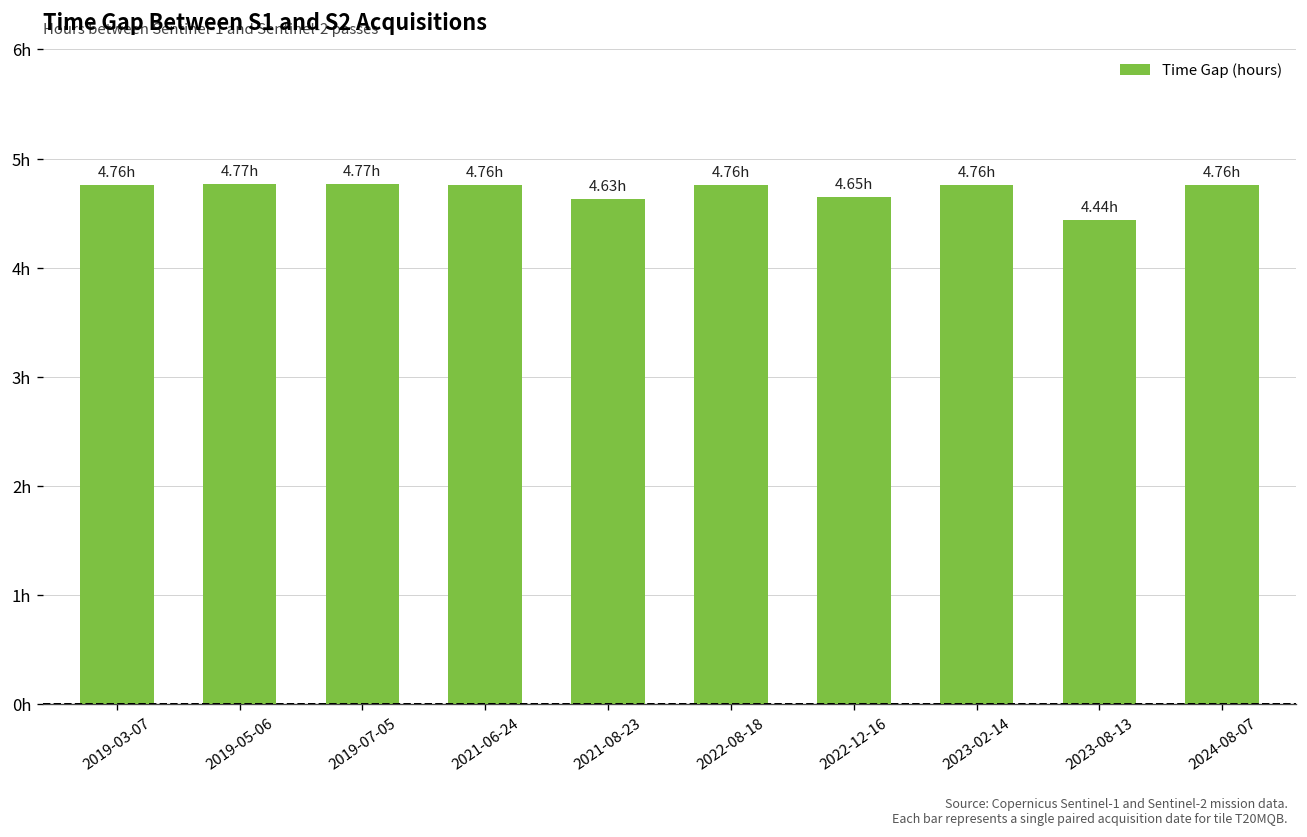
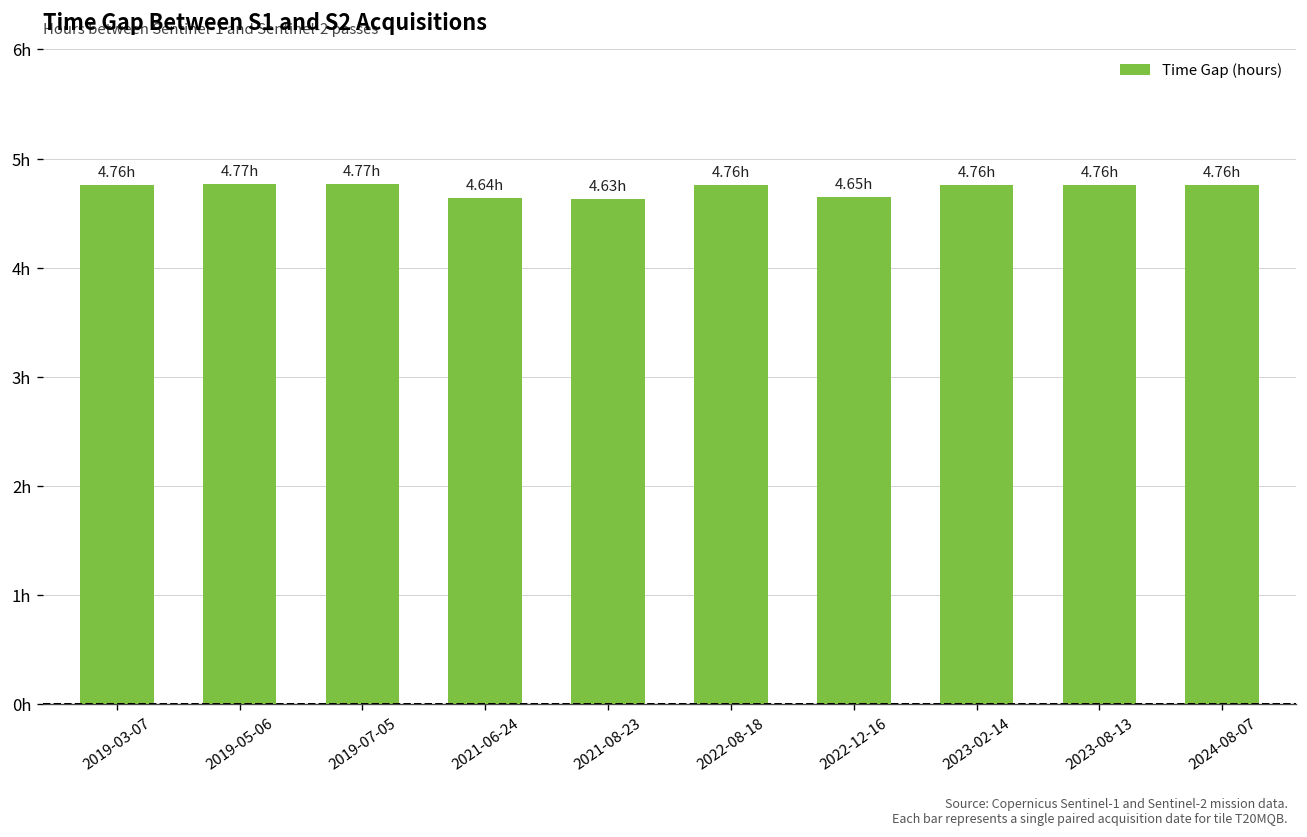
  {
    "2019-03-07": "4.76h",
    "2019-05-06": "4.77h",
    "2019-07-05": "4.77h",
-   "2021-06-24": "4.76h",
+   "2021-06-24": "4.64h",
    "2021-08-23": "4.63h",
    "2022-08-18": "4.76h",
    "2022-12-16": "4.65h",
    "2023-02-14": "4.76h",
-   "2023-08-13": "4.44h",
+   "2023-08-13": "4.76h",
    "2024-08-07": "4.76h"
  }
